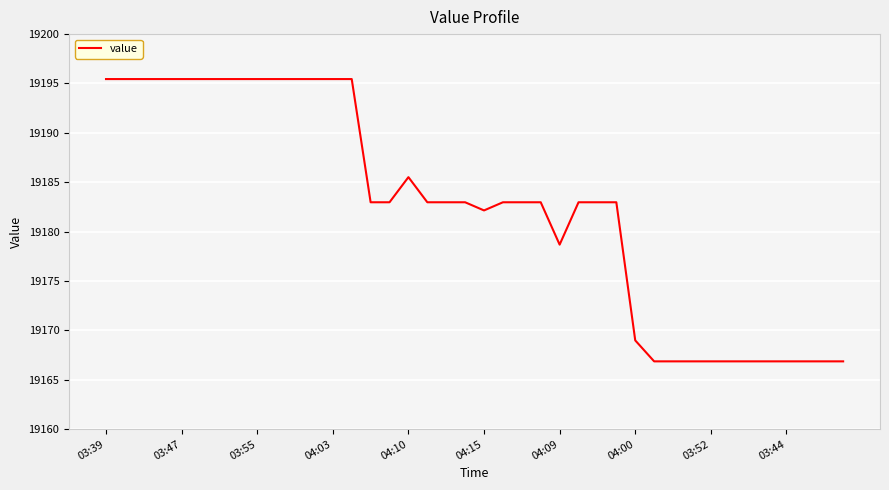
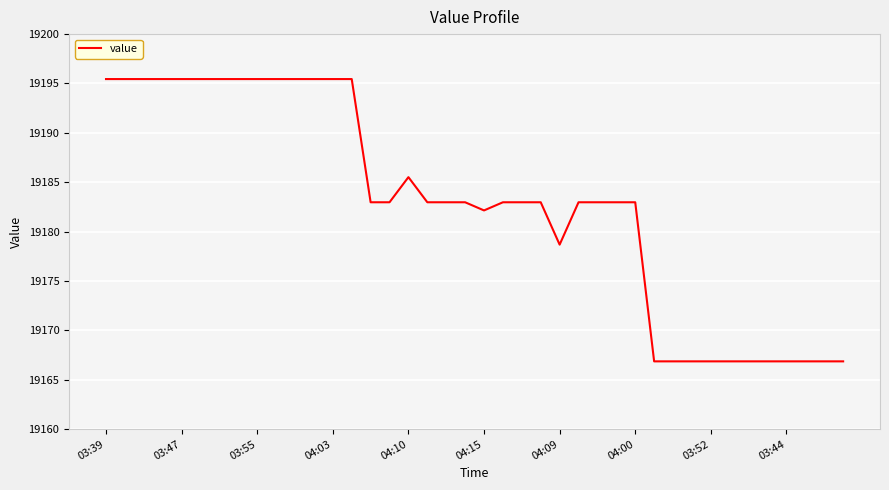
  {
    "03:39": 19195,
    "03:47": 19195,
    "03:55": 19195,
    "04:03": 19195,
    "04:10": 19186,
    "04:15": 19182,
    "04:09": 19179,
-   "04:00": 19169,
+   "04:00": 19183,
    "03:52": 19167,
    "03:44": 19167
  }
